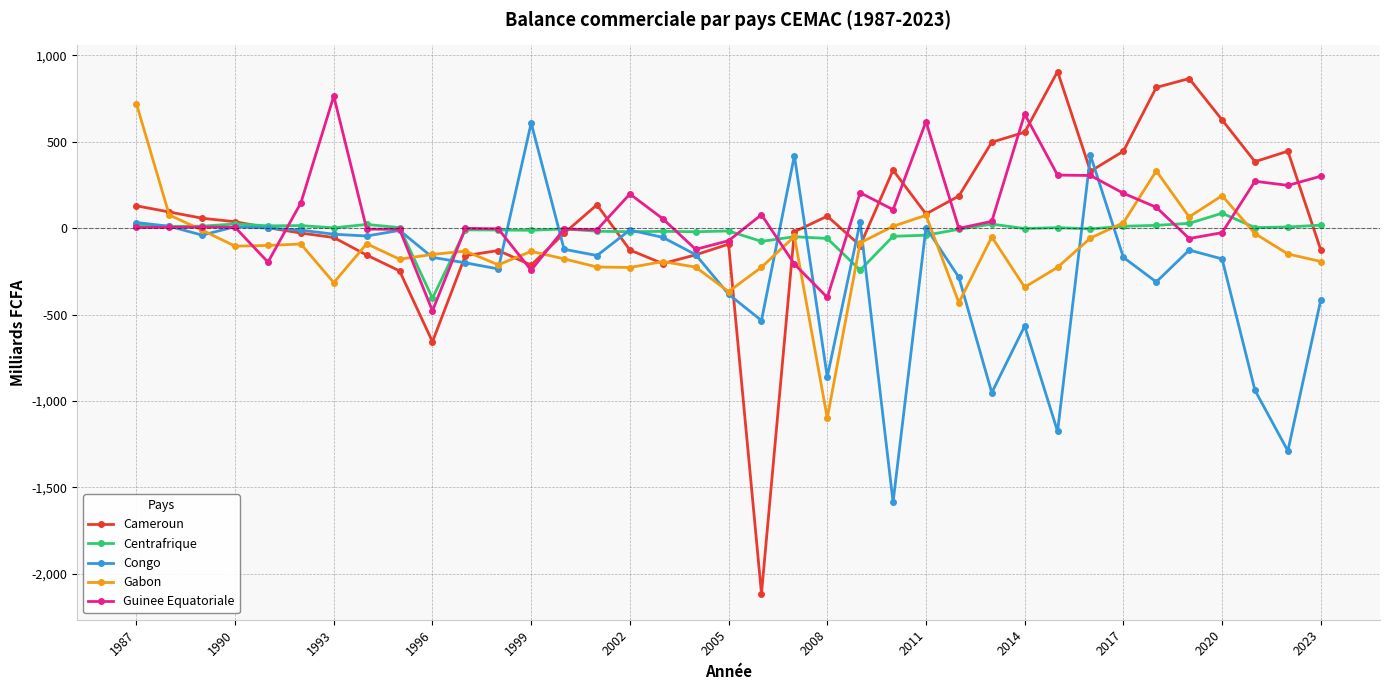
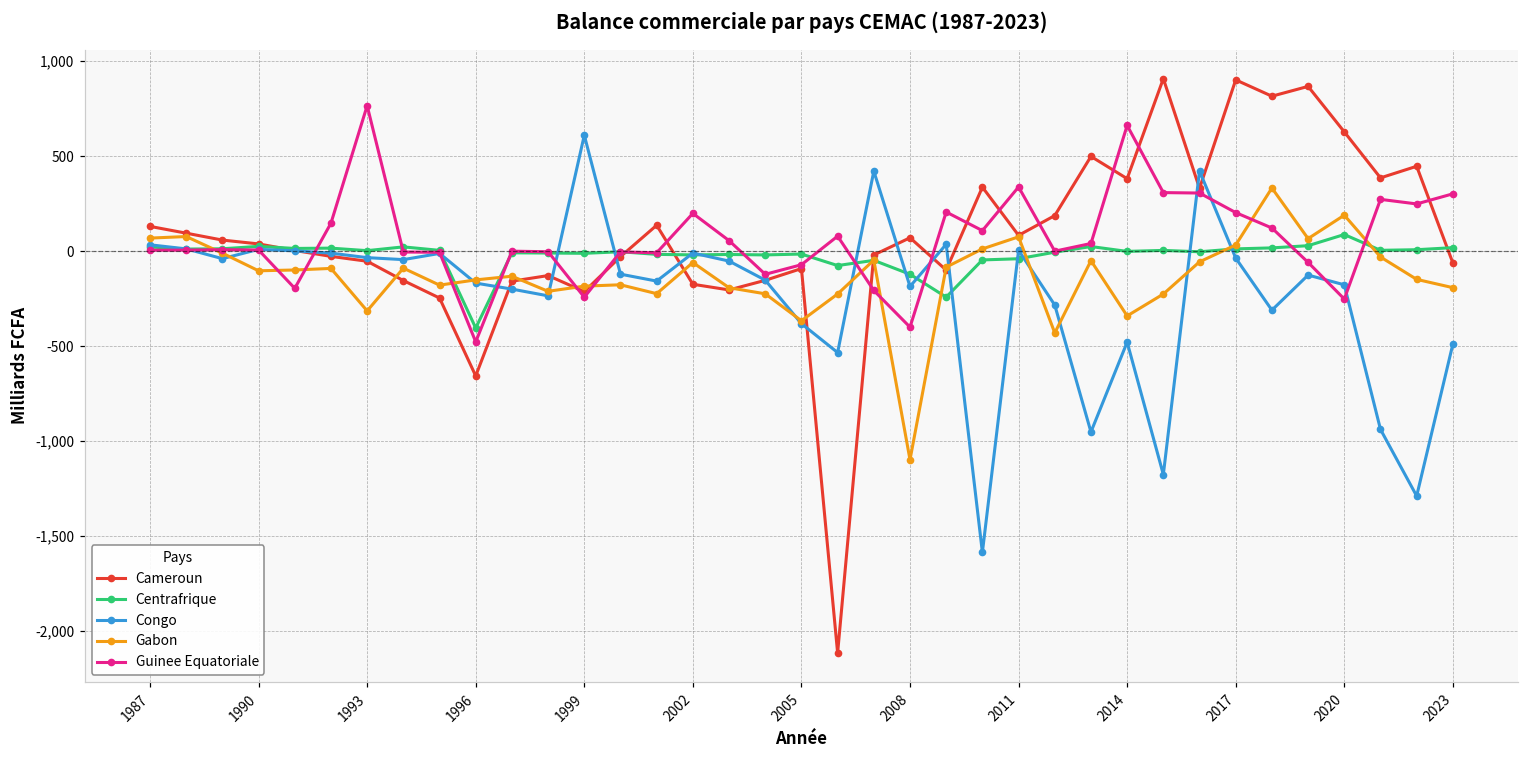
  {
    "Cameroun": {
      "1987": "130",
      "1993": "-50",
      "1996": "-660",
      "1999": "-210",
-     "2002": "-130",
+     "2002": "-170",
      "2005": "-90",
      "2008": "70",
-     "2014": "560",
-     "2017": "450",
+     "2014": "380",
+     "2017": "900",
      "2020": "630",
-     "2023": "-130"
+     "2023": "-60"
    },
    "Centrafrique": {
      "1993": "0",
      "1996": "-400",
      "1999": "-10",
      "2005": "-20",
-     "2008": "-60",
+     "2008": "-120",
      "2011": "-40",
      "2014": "0",
      "2017": "10",
      "2020": "90",
      "2023": "20"
    },
    "Congo": {
      "1993": "-30",
      "1996": "-170",
      "1999": "610",
      "2005": "-380",
-     "2008": "-860",
+     "2008": "-190",
      "2011": "0",
-     "2014": "-570",
-     "2017": "-170",
+     "2014": "-480",
+     "2017": "-40",
      "2020": "-180",
-     "2023": "-420"
+     "2023": "-490"
    },
    "Gabon": {
-     "1987": "720",
+     "1987": "70",
      "1990": "-100",
      "1993": "-310",
      "1996": "-150",
-     "1999": "-130",
-     "2002": "-230",
+     "1999": "-180",
+     "2002": "-60",
      "2005": "-370",
      "2008": "-1,100",
      "2014": "-340",
      "2017": "30",
      "2020": "190",
      "2023": "-190"
    },
    "Guinee Equatoriale": {
      "1987": "0",
      "1993": "760",
      "1996": "-480",
      "1999": "-240",
      "2002": "200",
      "2005": "-70",
      "2008": "-400",
-     "2011": "620",
+     "2011": "340",
      "2014": "660",
      "2017": "200",
-     "2020": "-30",
+     "2020": "-250",
      "2023": "300"
    }
  }
